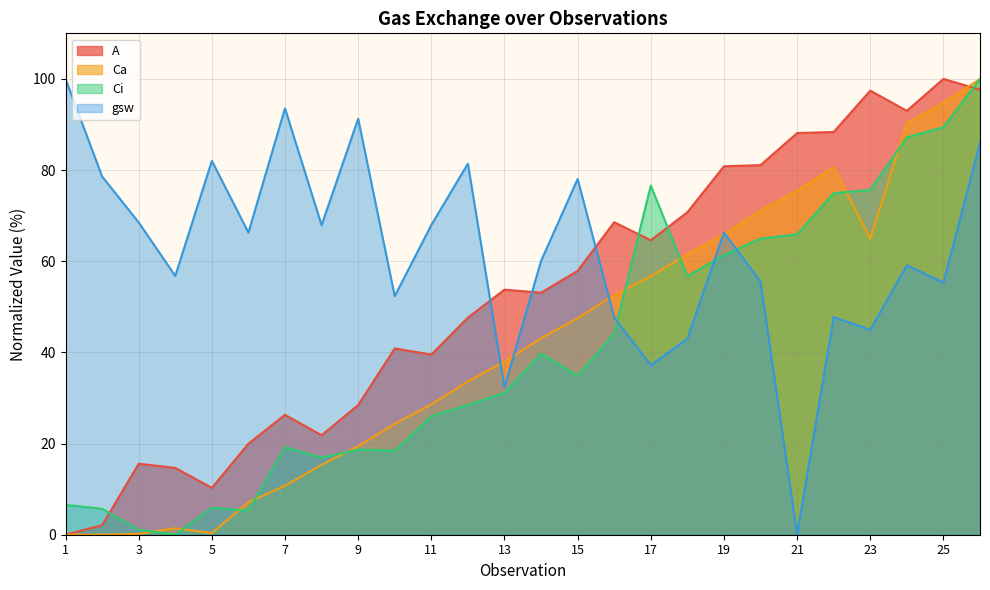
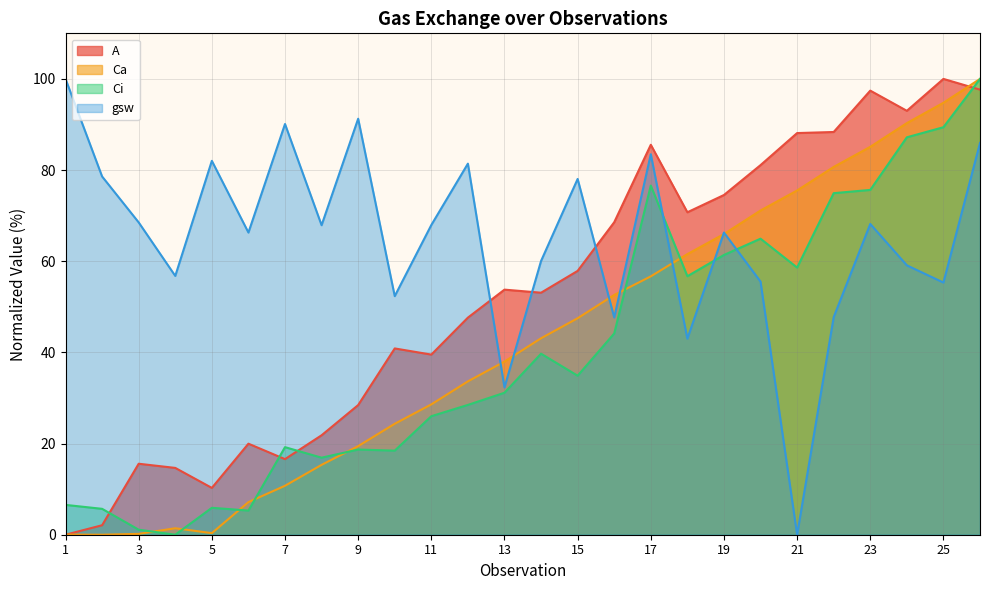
  {
    "A": {
      "3": 16,
      "5": 10,
-     "7": 26,
+     "7": 17,
      "9": 28,
      "11": 40,
      "13": 54,
      "15": 58,
-     "17": 65,
-     "19": 81,
+     "17": 86,
+     "19": 75,
      "21": 88,
      "23": 97,
      "25": 100
    },
    "Ca": {
      "3": 0,
      "5": 0,
      "7": 11,
      "9": 19,
      "11": 29,
      "13": 38,
      "15": 47,
      "17": 57,
      "21": 76,
-     "23": 65,
+     "23": 85,
      "25": 95
    },
    "Ci": {
      "1": 7,
      "3": 1,
      "5": 6,
      "7": 19,
      "9": 19,
      "11": 26,
      "13": 31,
      "15": 35,
      "17": 77,
      "19": 61,
-     "21": 66,
+     "21": 59,
      "23": 76,
      "25": 89
    },
    "gsw": {
      "1": 100,
      "3": 69,
      "5": 82,
-     "7": 94,
+     "7": 90,
      "9": 91,
      "11": 68,
      "13": 32,
      "15": 78,
-     "17": 37,
+     "17": 83,
      "21": 0,
-     "23": 45,
+     "23": 68,
      "25": 55
    }
  }
